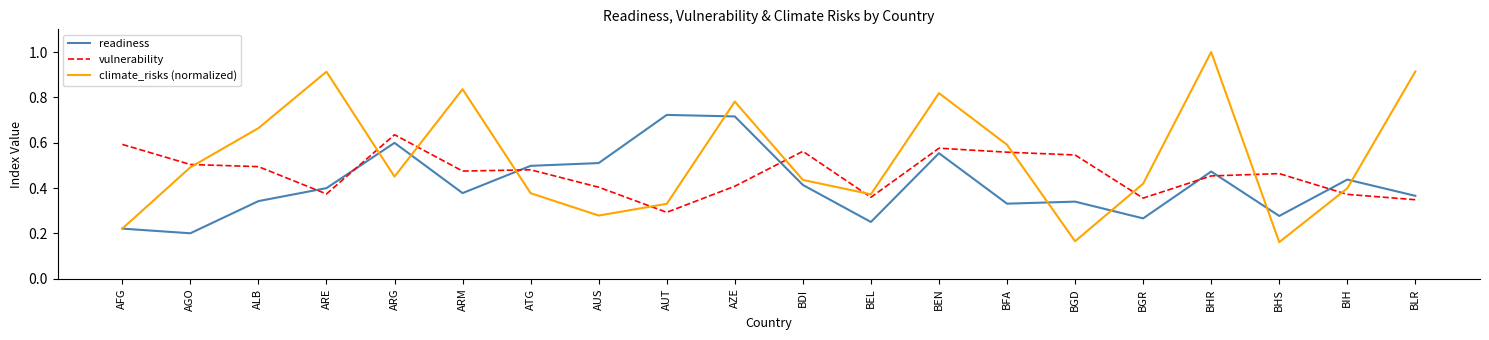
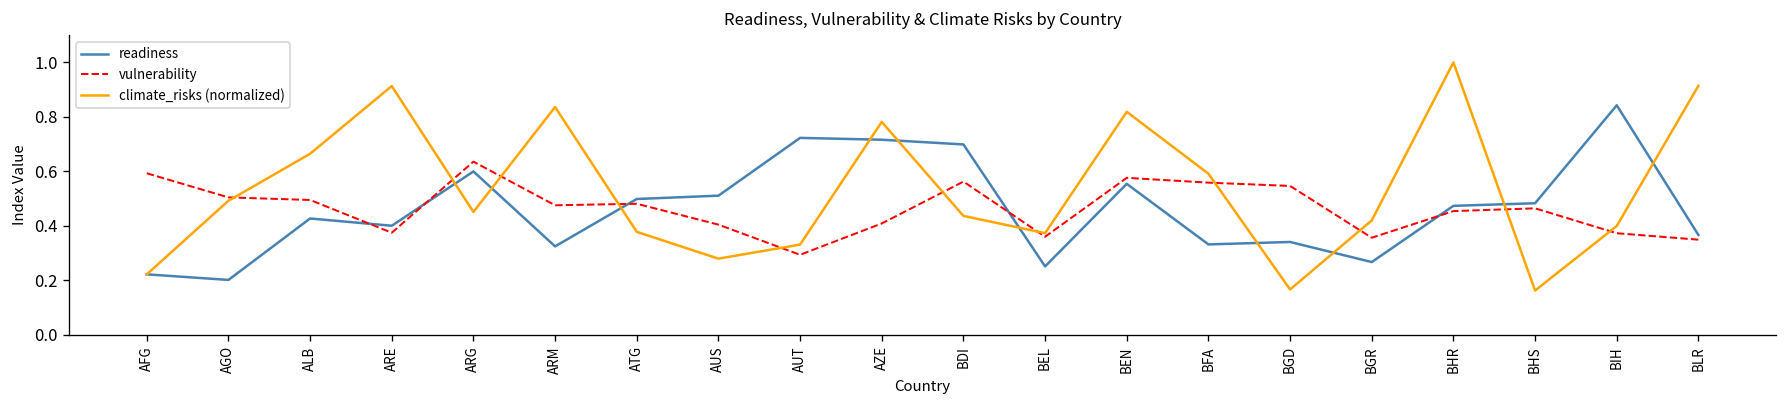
  {
    "readiness": {
      "AGO": 0.20,
-     "ALB": 0.34,
+     "ALB": 0.43,
      "ARE": 0.40,
      "ARG": 0.60,
-     "ARM": 0.38,
+     "ARM": 0.32,
      "ATG": 0.50,
      "AUS": 0.51,
      "AUT": 0.72,
      "AZE": 0.72,
-     "BDI": 0.41,
+     "BDI": 0.70,
      "BEL": 0.25,
      "BEN": 0.55,
      "BFA": 0.33,
      "BGD": 0.34,
      "BGR": 0.27,
      "BHR": 0.47,
-     "BHS": 0.28,
-     "BIH": 0.44,
+     "BHS": 0.48,
+     "BIH": 0.84,
      "BLR": 0.37
    },
    "vulnerability": {
      "AFG": 0.59,
      "AGO": 0.50,
      "ALB": 0.49,
      "ARE": 0.37,
      "ARG": 0.64,
      "ARM": 0.48,
      "ATG": 0.48,
      "AUS": 0.40,
      "AUT": 0.29,
      "AZE": 0.41,
      "BDI": 0.56,
      "BEL": 0.36,
      "BEN": 0.58,
      "BFA": 0.56,
      "BGD": 0.55,
      "BGR": 0.36,
      "BHR": 0.45,
      "BHS": 0.46,
      "BIH": 0.37,
      "BLR": 0.35
    },
    "climate_risks (normalized)": {
      "AGO": 0.49,
      "ALB": 0.66,
      "ARE": 0.91,
      "ARG": 0.45,
      "ARM": 0.84,
      "ATG": 0.38,
      "AUS": 0.28,
      "AUT": 0.33,
      "AZE": 0.78,
      "BDI": 0.44,
      "BEL": 0.37,
      "BEN": 0.82,
      "BFA": 0.59,
      "BGD": 0.17,
      "BGR": 0.42,
      "BHR": 1.00,
      "BHS": 0.16,
      "BIH": 0.40,
      "BLR": 0.91
    }
  }
